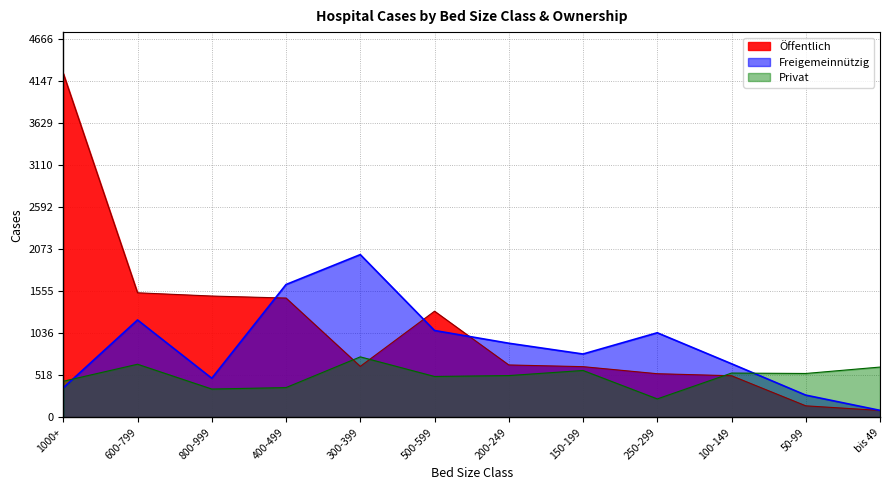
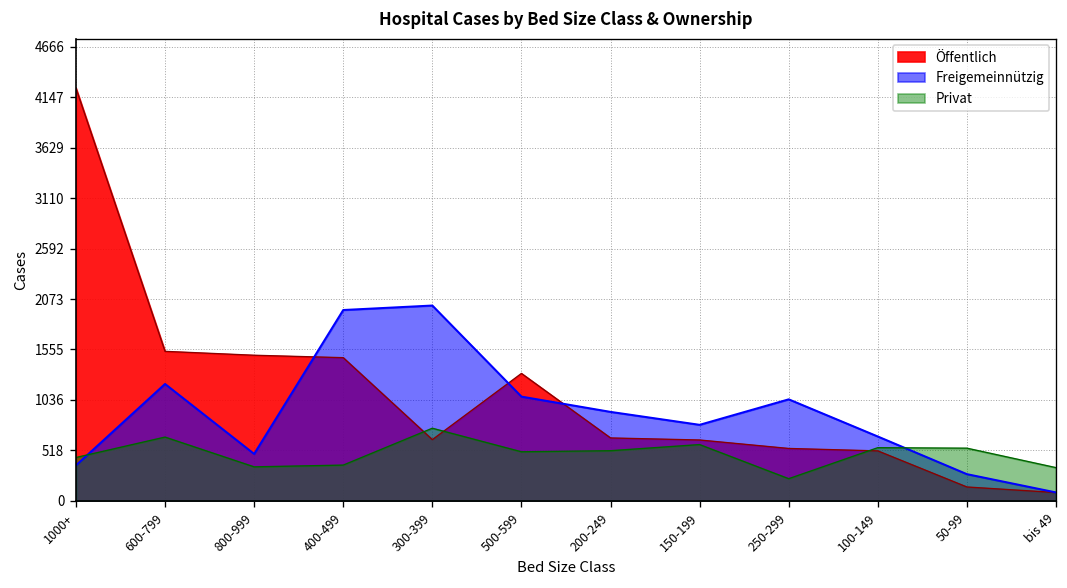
  {
    "Öffentlich": {
      "1000+": 4200,
      "600-799": 1500,
      "800-999": 1500,
      "400-499": 1500,
      "300-399": 600,
      "500-599": 1300,
      "200-249": 600,
      "150-199": 600,
      "250-299": 500,
      "100-149": 500,
      "50-99": 100
    },
    "Freigemeinnützig": {
      "1000+": 400,
      "600-799": 1200,
      "800-999": 500,
-     "400-499": 1600,
+     "400-499": 2000,
      "300-399": 2000,
      "500-599": 1100,
      "200-249": 900,
      "150-199": 800,
      "250-299": 1000,
      "100-149": 700,
      "50-99": 300
    },
    "Privat": {
      "1000+": 400,
      "600-799": 700,
      "800-999": 300,
      "400-499": 400,
      "300-399": 700,
      "500-599": 500,
      "200-249": 500,
      "150-199": 600,
      "250-299": 200,
      "100-149": 500,
      "50-99": 500,
-     "bis 49": 600
+     "bis 49": 300
    }
  }
